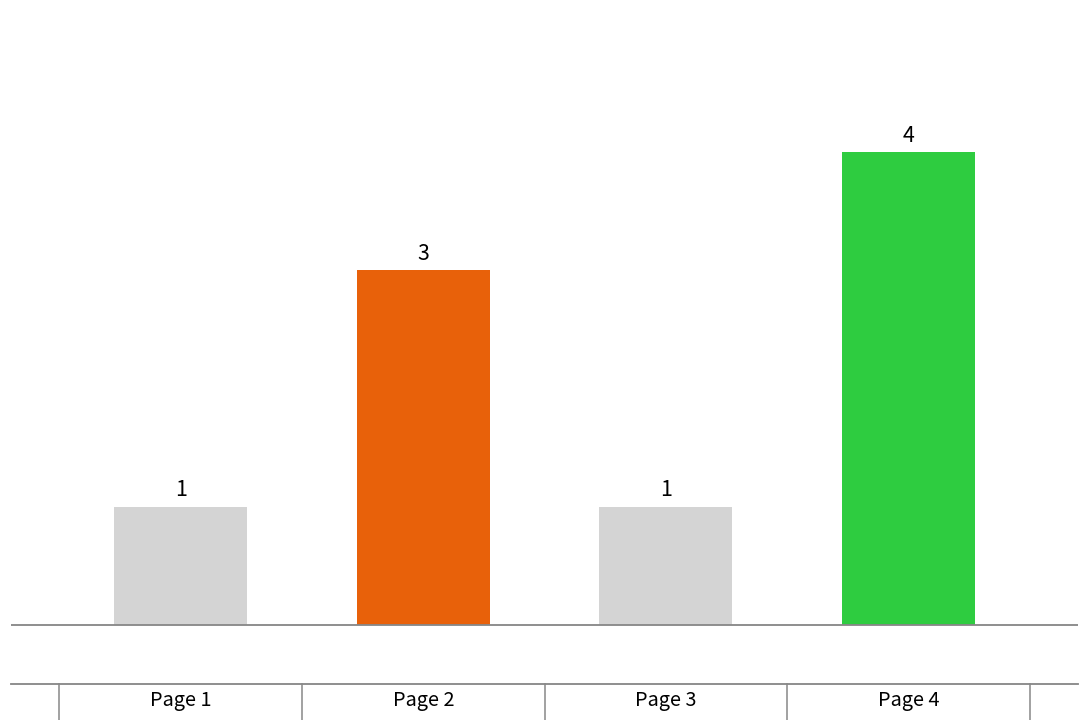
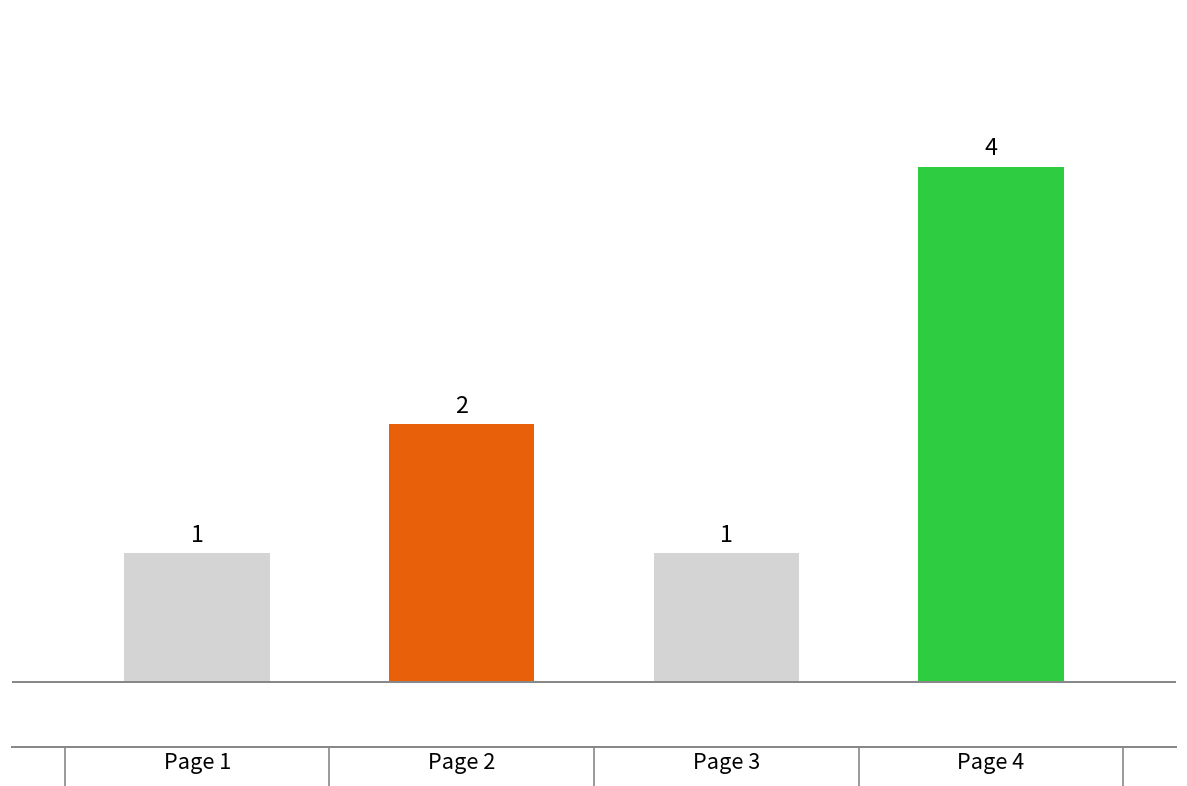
  {
    "Page 1": 1,
-   "Page 2": 3,
+   "Page 2": 2,
    "Page 3": 1,
    "Page 4": 4
  }
